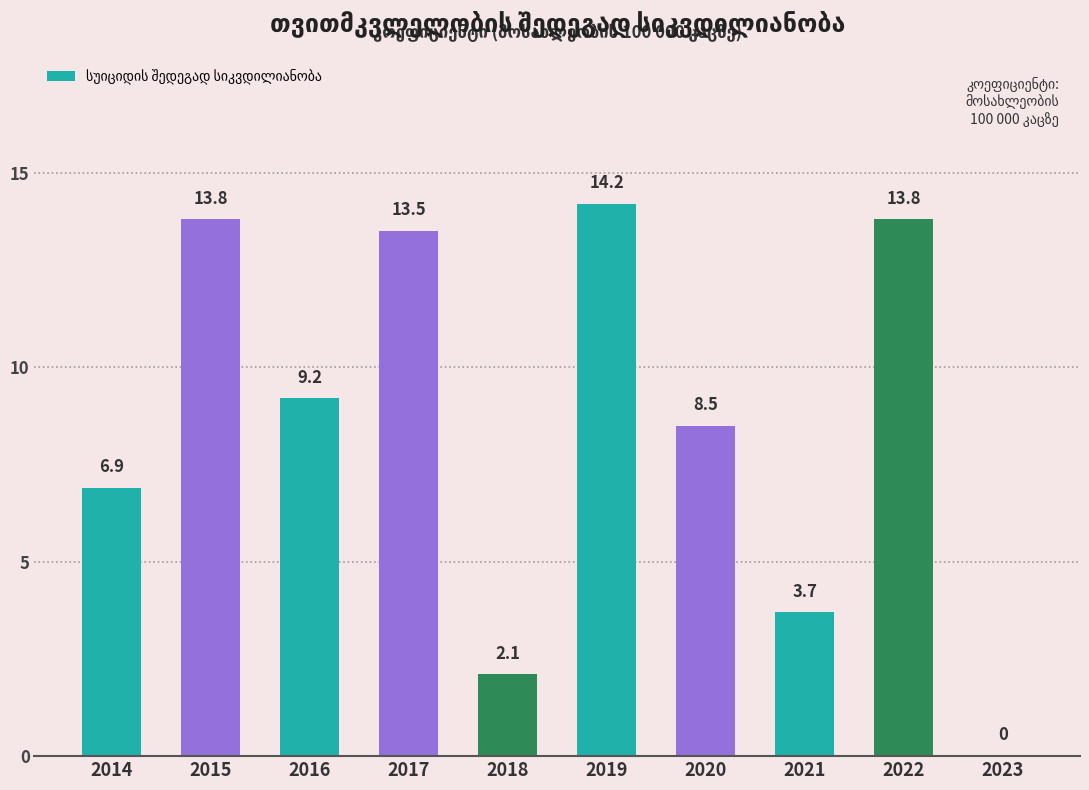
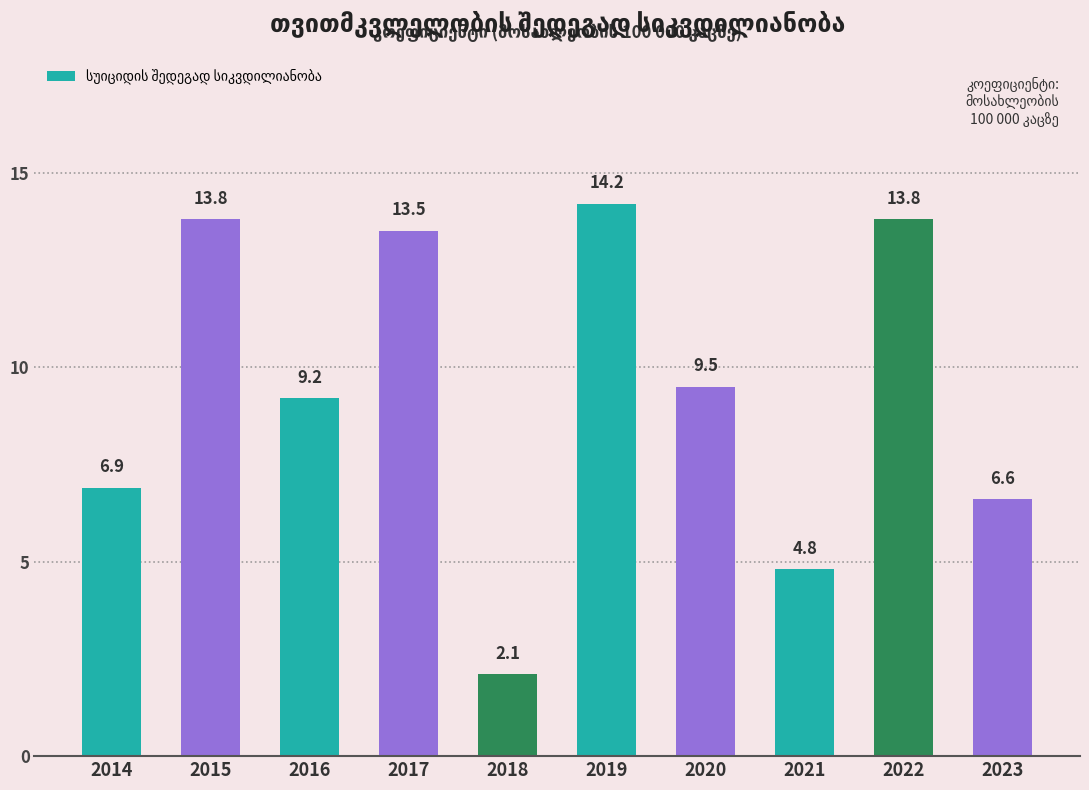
  {
    "2014": 6.9,
    "2015": 13.8,
    "2016": 9.2,
    "2017": 13.5,
    "2018": 2.1,
    "2019": 14.2,
-   "2020": 8.5,
-   "2021": 3.7,
+   "2020": 9.5,
+   "2021": 4.8,
    "2022": 13.8,
-   "2023": 0
+   "2023": 6.6
  }
